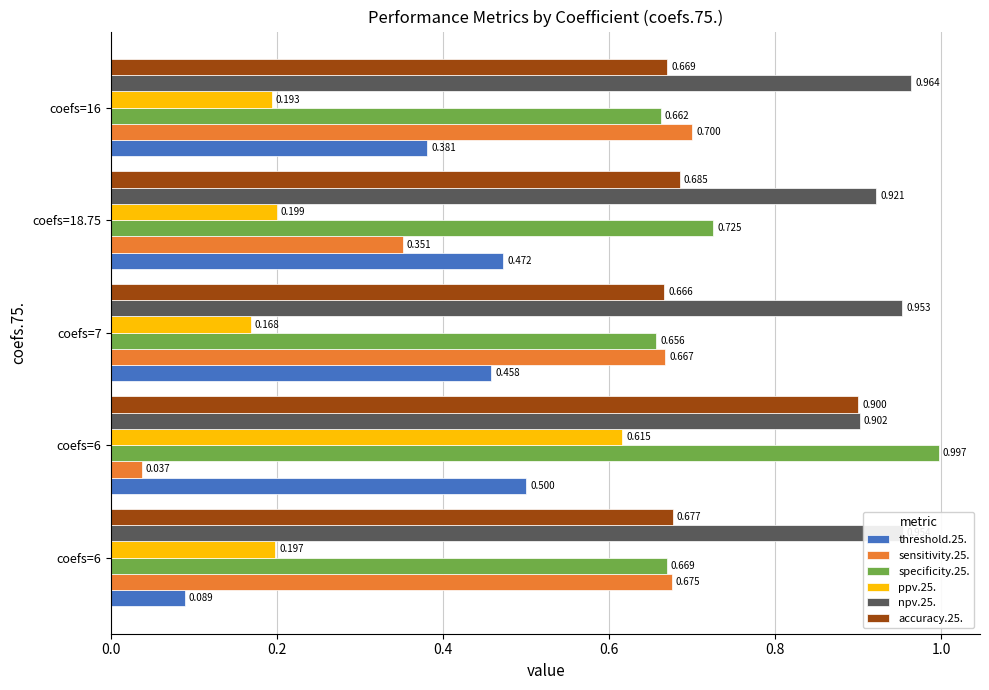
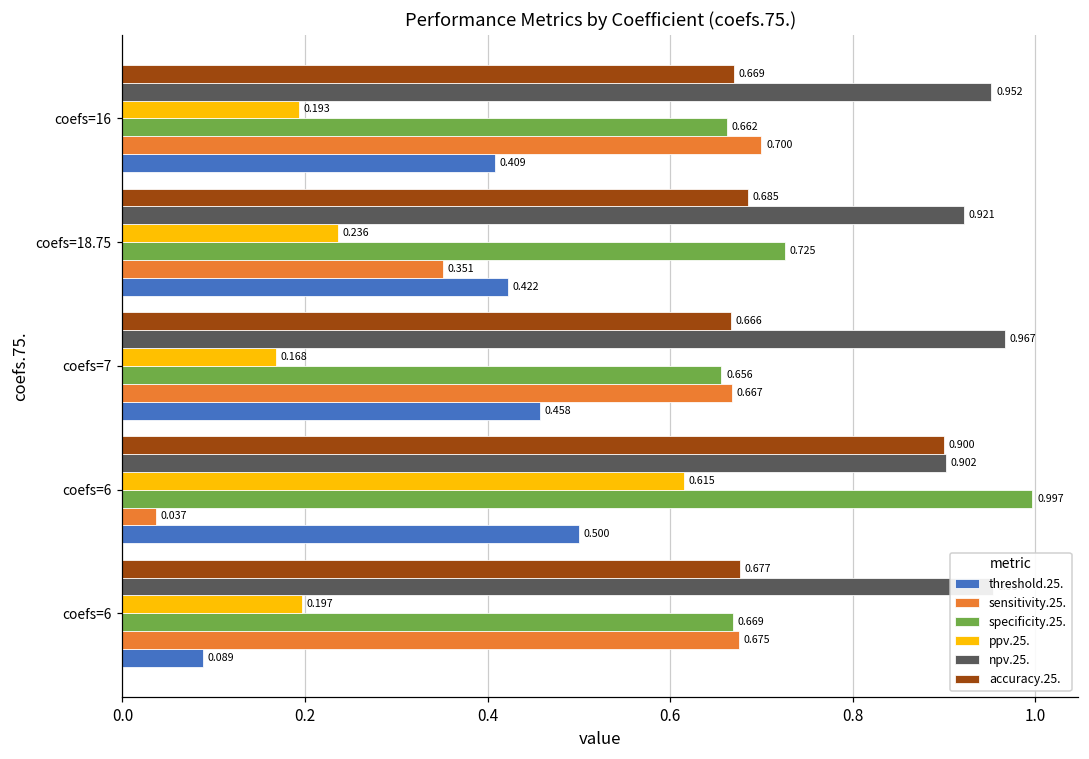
  {
    "threshold.25.": {
-     "coefs=16": 0.381,
-     "coefs=18.75": 0.472,
+     "coefs=16": 0.409,
+     "coefs=18.75": 0.422,
      "coefs=7": 0.458
    },
    "sensitivity.25.": {
      "coefs=16": 0.700,
      "coefs=18.75": 0.351,
      "coefs=7": 0.667
    },
    "specificity.25.": {
      "coefs=16": 0.662,
      "coefs=18.75": 0.725,
      "coefs=7": 0.656
    },
    "ppv.25.": {
      "coefs=16": 0.193,
-     "coefs=18.75": 0.199,
+     "coefs=18.75": 0.236,
      "coefs=7": 0.168
    },
    "npv.25.": {
-     "coefs=16": 0.964,
+     "coefs=16": 0.952,
      "coefs=18.75": 0.921,
-     "coefs=7": 0.953
+     "coefs=7": 0.967
    },
    "accuracy.25.": {
      "coefs=16": 0.669,
      "coefs=18.75": 0.685,
      "coefs=7": 0.666
    }
  }
